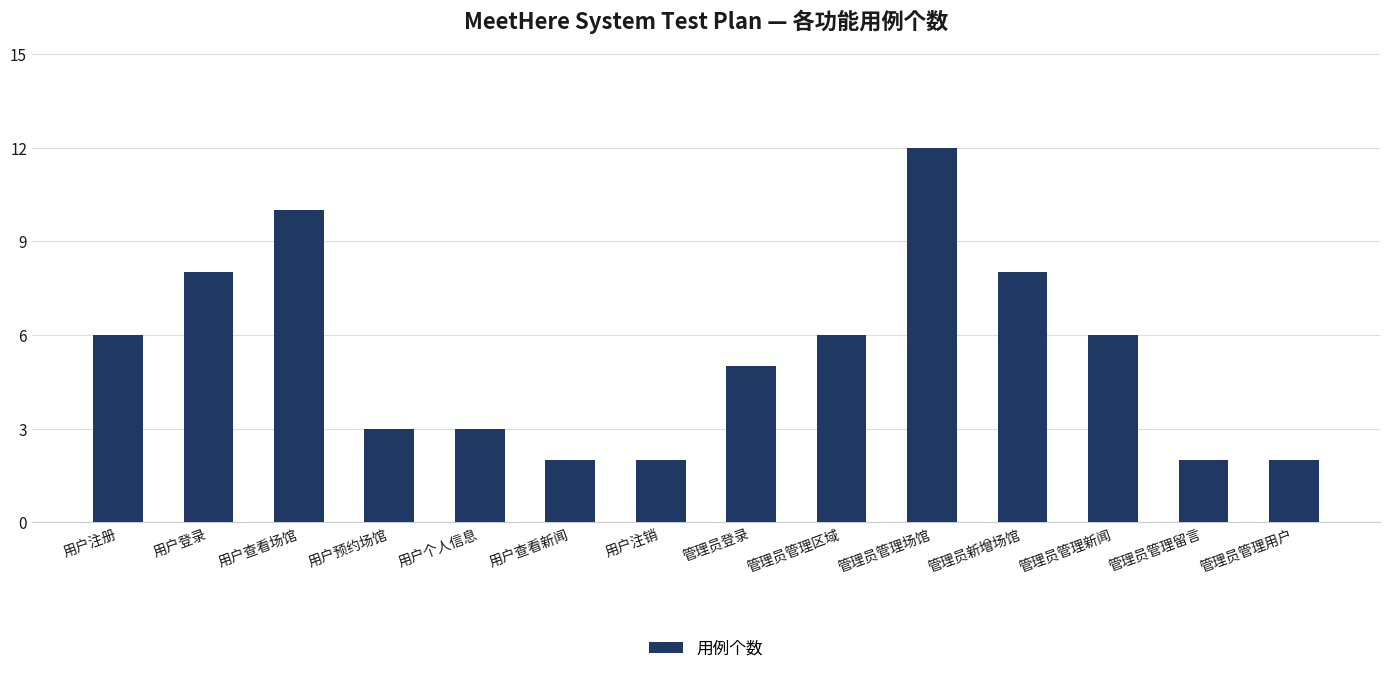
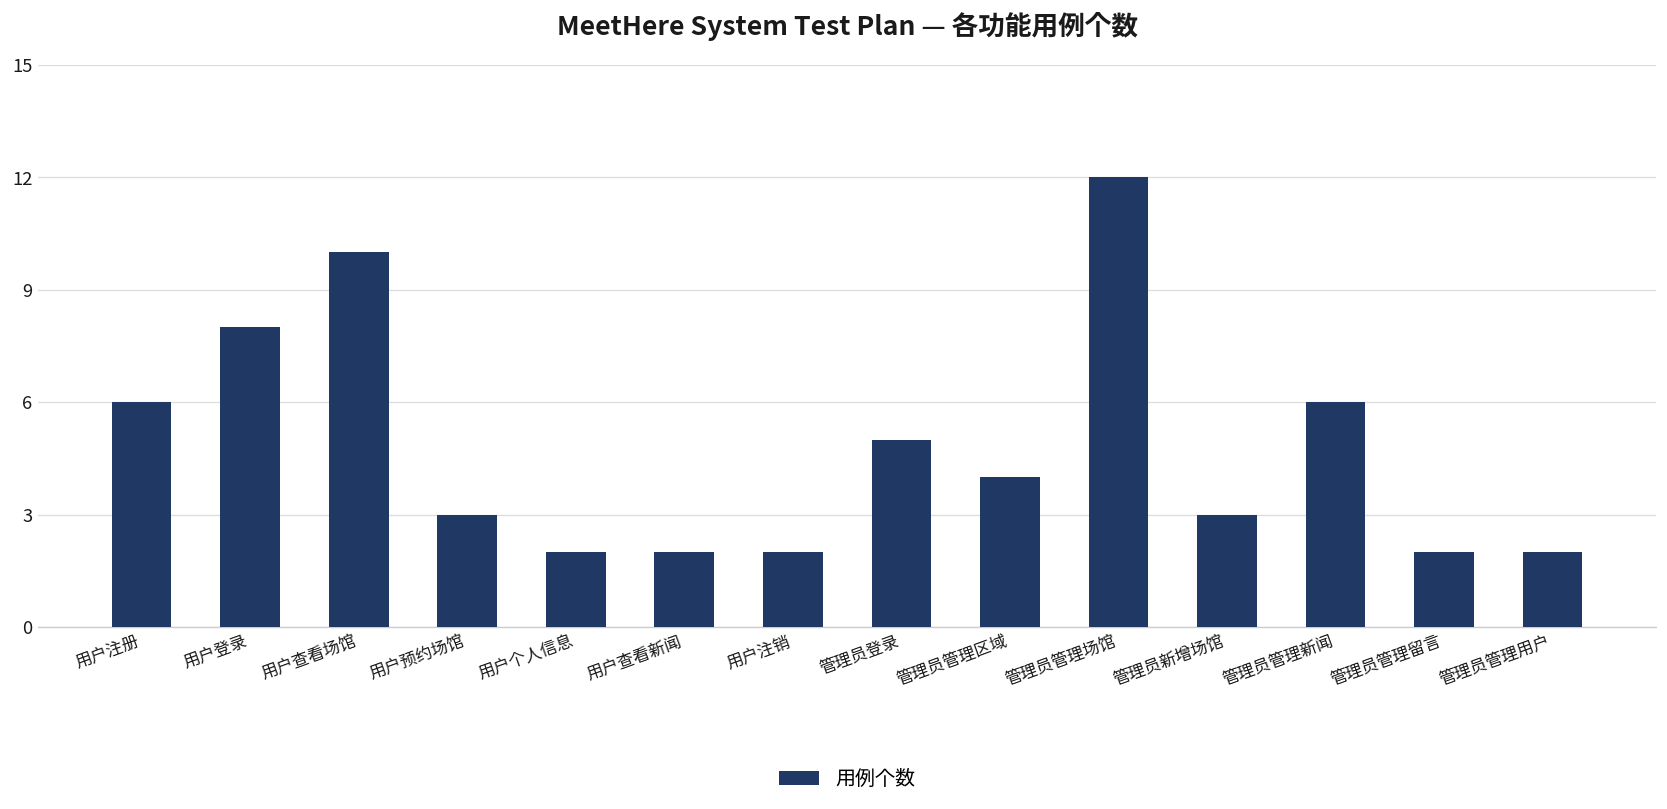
  {
    "用户注册": 6,
    "用户登录": 8,
    "用户查看场馆": 10,
    "用户预约场馆": 3,
-   "用户个人信息": 3,
+   "用户个人信息": 2,
    "用户查看新闻": 2,
    "用户注销": 2,
    "管理员登录": 5,
-   "管理员管理区域": 6,
+   "管理员管理区域": 4,
    "管理员管理场馆": 12,
-   "管理员新增场馆": 8,
+   "管理员新增场馆": 3,
    "管理员管理新闻": 6,
    "管理员管理留言": 2,
    "管理员管理用户": 2
  }
